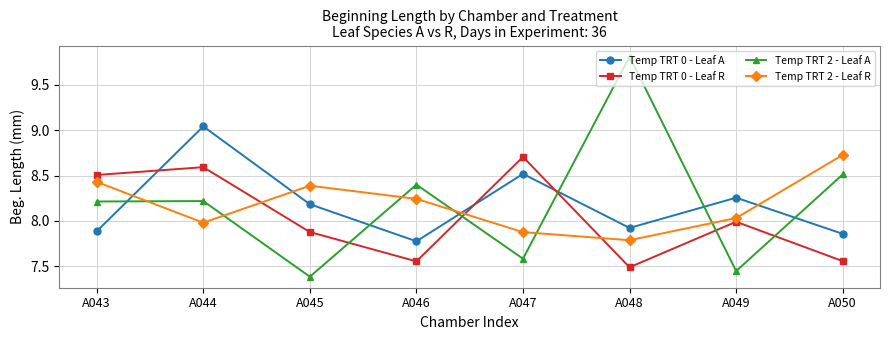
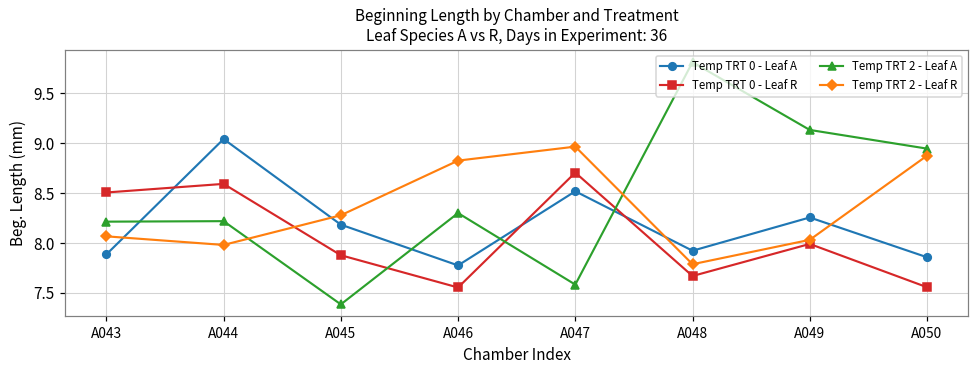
  {
    "Temp TRT 0 - Leaf A": {
      "A043": 7.9,
      "A044": 9.0,
      "A045": 8.2,
      "A046": 7.8,
      "A047": 8.5,
      "A048": 7.9,
      "A049": 8.3,
      "A050": 7.9
    },
    "Temp TRT 0 - Leaf R": {
      "A043": 8.5,
      "A044": 8.6,
      "A045": 7.9,
      "A046": 7.6,
      "A047": 8.7,
-     "A048": 7.5,
+     "A048": 7.7,
      "A049": 8.0,
      "A050": 7.6
    },
    "Temp TRT 2 - Leaf A": {
      "A043": 8.2,
      "A044": 8.2,
      "A045": 7.4,
-     "A046": 8.4,
+     "A046": 8.3,
      "A047": 7.6,
-     "A049": 7.4,
-     "A050": 8.5
+     "A049": 9.1,
+     "A050": 8.9
    },
    "Temp TRT 2 - Leaf R": {
-     "A043": 8.4,
+     "A043": 8.1,
      "A044": 8.0,
-     "A045": 8.4,
-     "A046": 8.2,
-     "A047": 7.9,
+     "A045": 8.3,
+     "A046": 8.8,
+     "A047": 9.0,
      "A048": 7.8,
      "A049": 8.0,
-     "A050": 8.7
+     "A050": 8.9
    }
  }
